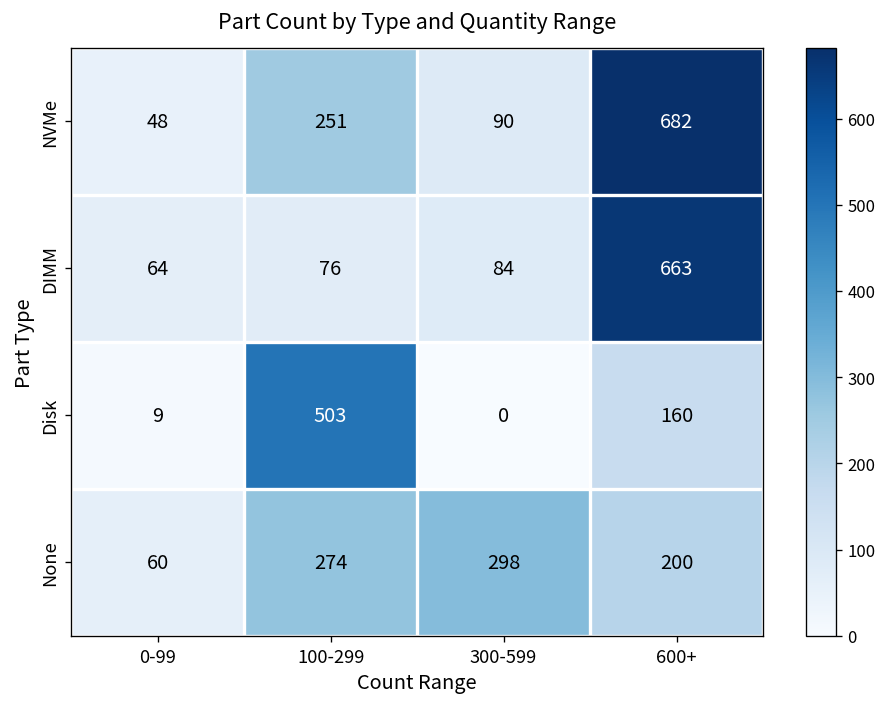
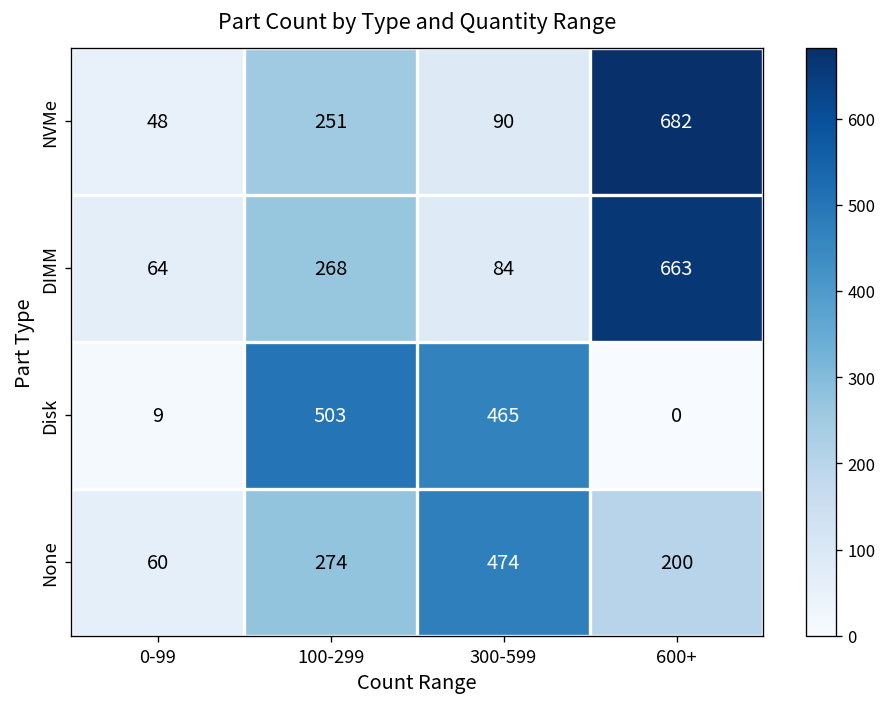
  {
    "NVMe": {
      "0-99": 48,
      "100-299": 251,
      "300-599": 90,
      "600+": 682
    },
    "DIMM": {
      "0-99": 64,
-     "100-299": 76,
+     "100-299": 268,
      "300-599": 84,
      "600+": 663
    },
    "Disk": {
      "0-99": 9,
      "100-299": 503,
-     "300-599": 0,
-     "600+": 160
+     "300-599": 465,
+     "600+": 0
    },
    "None": {
      "0-99": 60,
      "100-299": 274,
-     "300-599": 298,
+     "300-599": 474,
      "600+": 200
    }
  }
